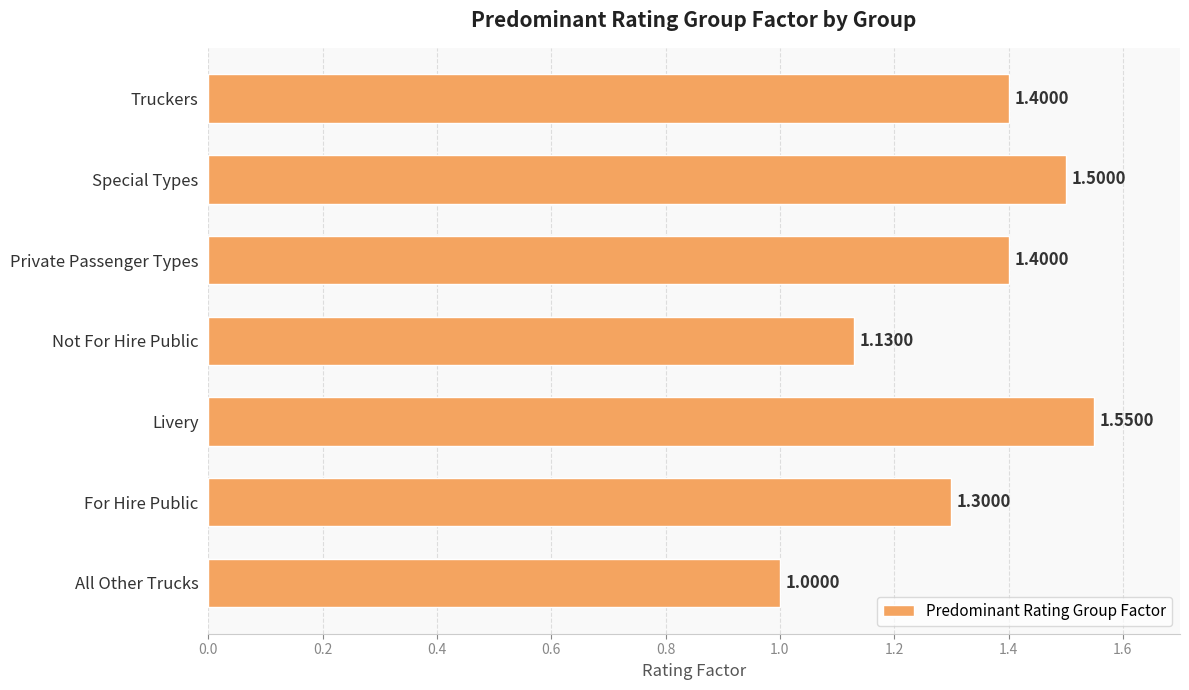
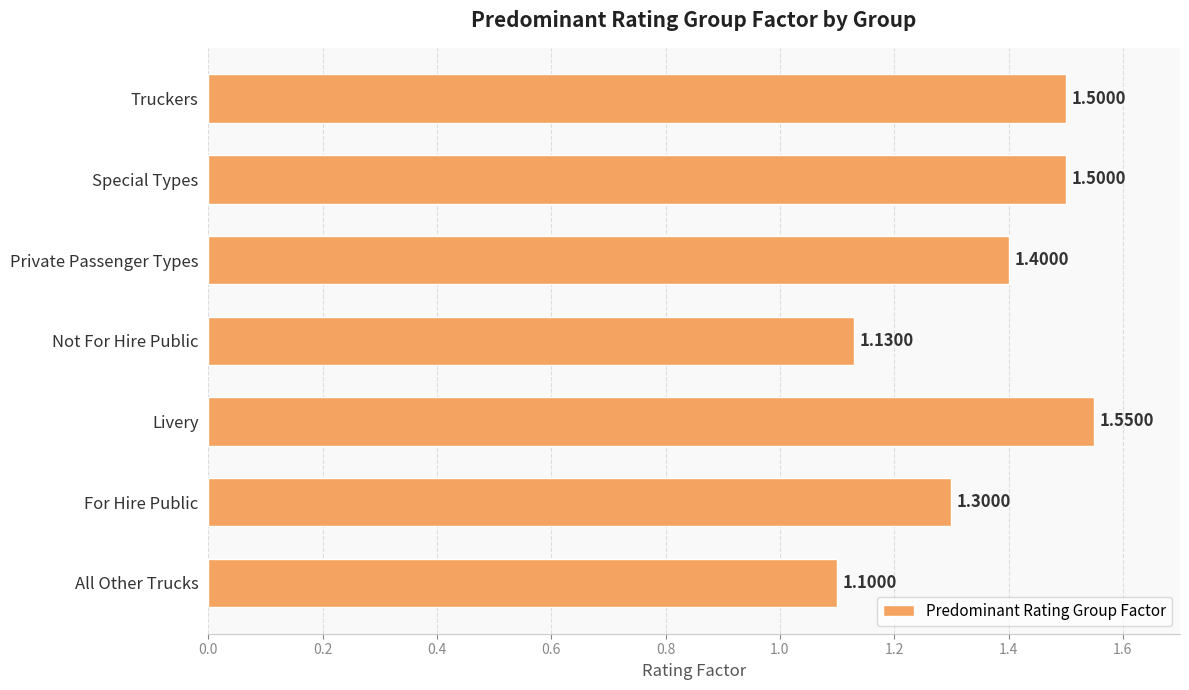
  {
-   "Truckers": 1.4000,
+   "Truckers": 1.5000,
    "Special Types": 1.5000,
    "Private Passenger Types": 1.4000,
    "Not For Hire Public": 1.1300,
    "Livery": 1.5500,
    "For Hire Public": 1.3000,
-   "All Other Trucks": 1.0000
+   "All Other Trucks": 1.1000
  }
